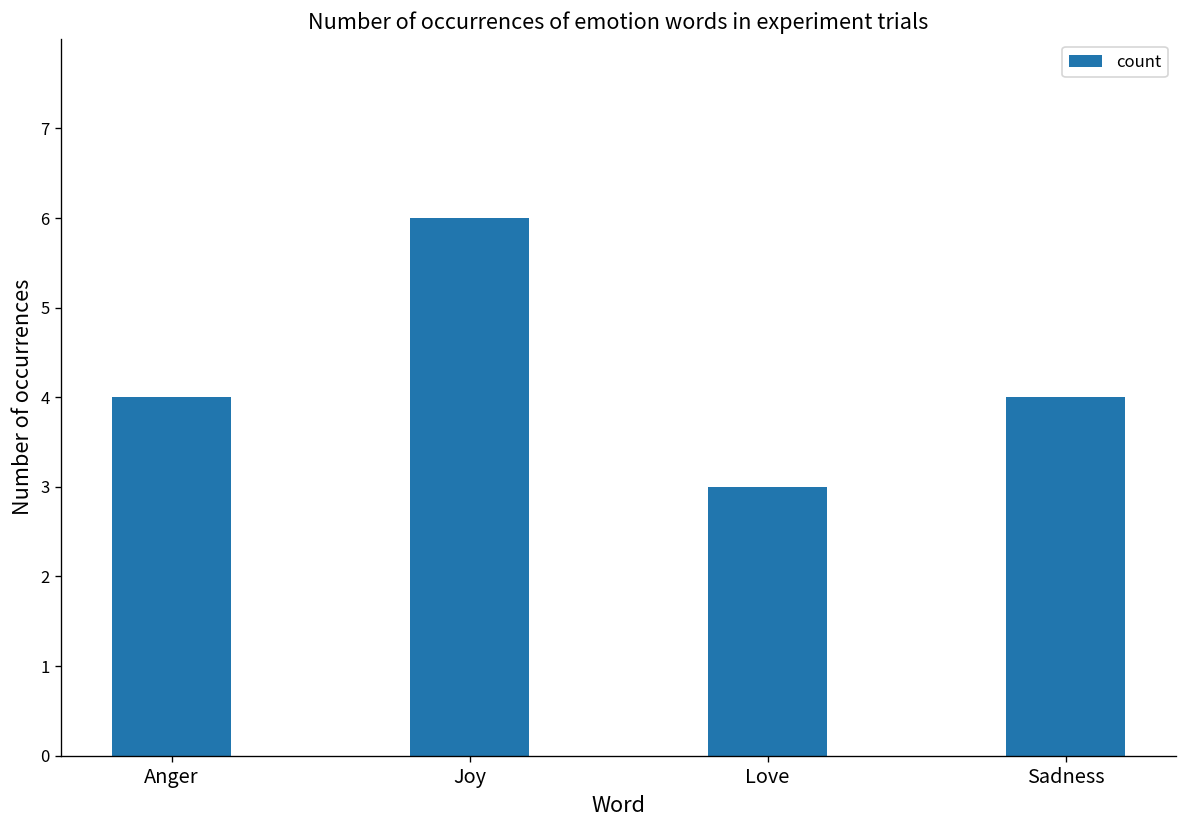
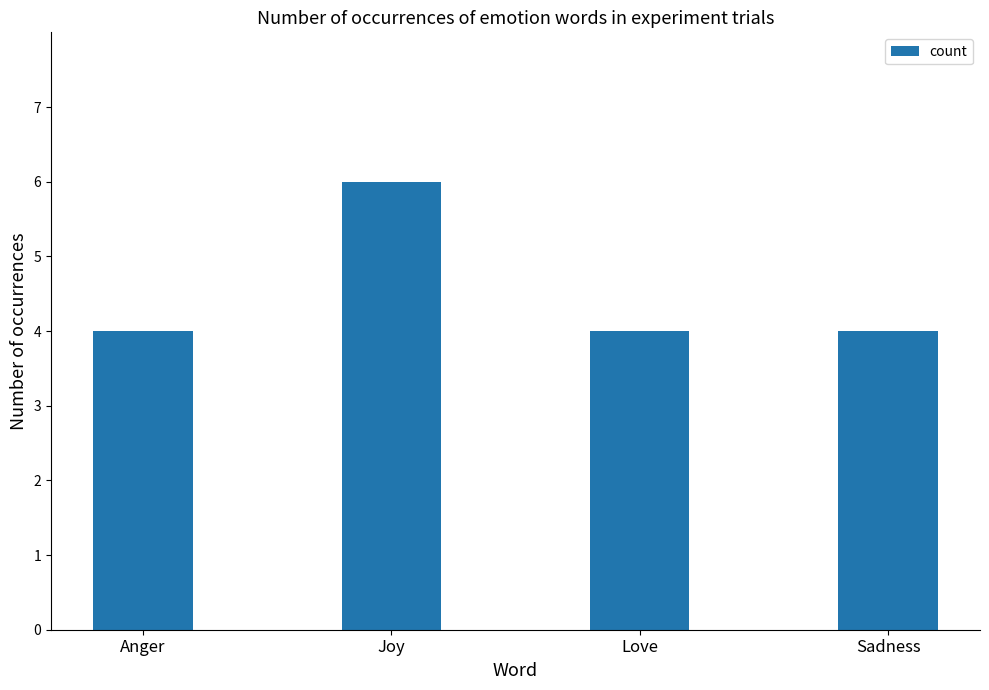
  {
    "Anger": 4,
    "Joy": 6,
-   "Love": 3,
+   "Love": 4,
    "Sadness": 4
  }
